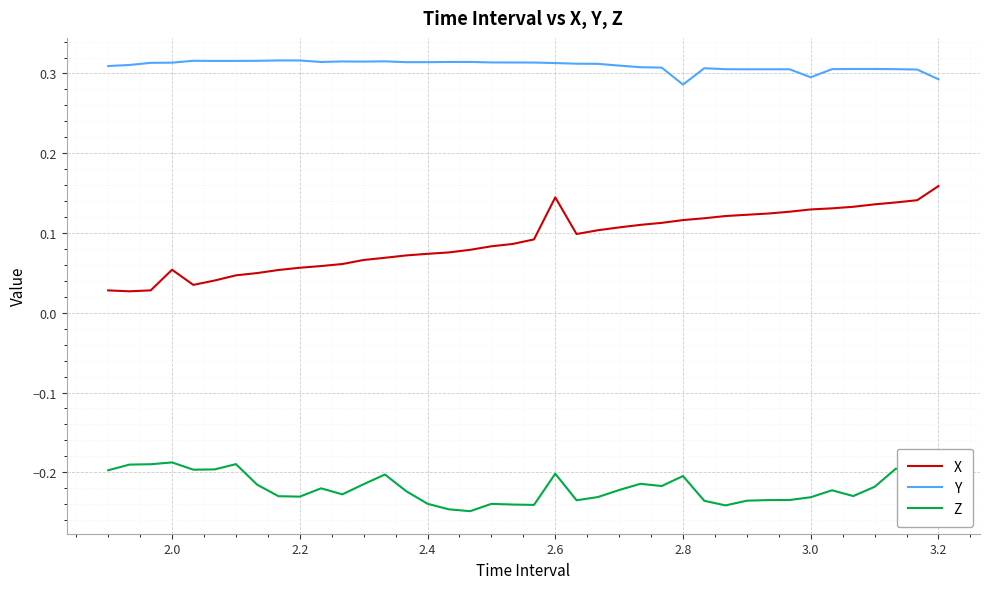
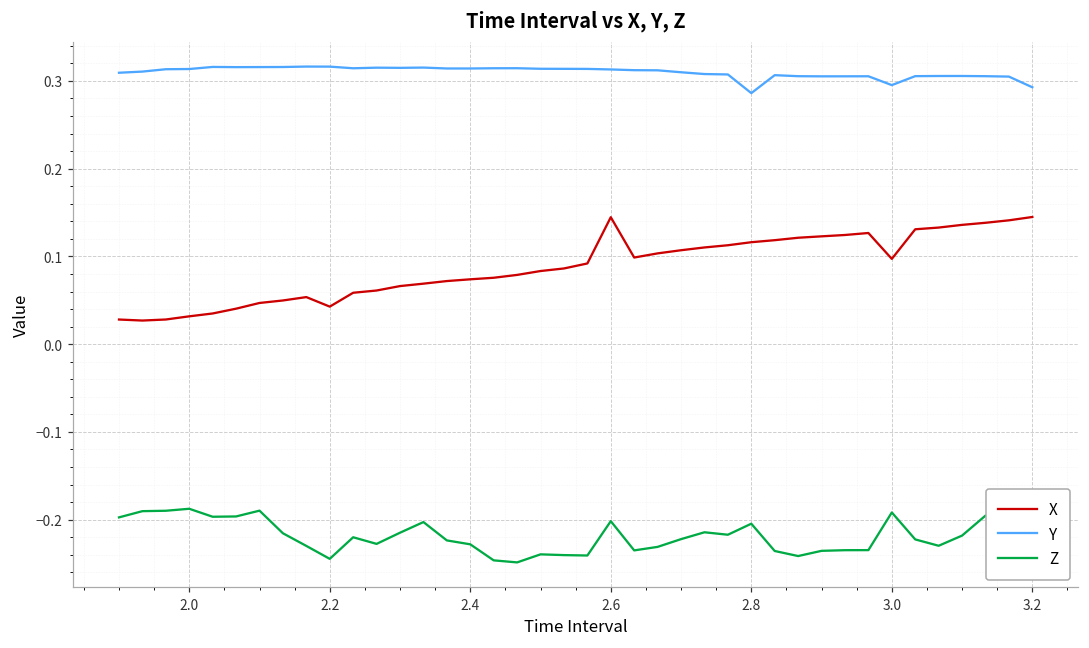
  {
    "X": {
-     "2.0": 0.05,
-     "2.2": 0.06,
+     "2.0": 0.03,
+     "2.2": 0.04,
      "2.4": 0.07,
      "2.6": 0.14,
      "2.8": 0.12,
-     "3.0": 0.13,
-     "3.2": 0.16
+     "3.0": 0.10,
+     "3.2": 0.14
    },
    "Y": {
      "2.0": 0.31,
      "2.2": 0.32,
      "2.4": 0.31,
      "2.6": 0.31,
      "2.8": 0.29,
      "3.0": 0.30,
      "3.2": 0.29
    },
    "Z": {
      "2.0": -0.19,
-     "2.2": -0.23,
-     "2.4": -0.24,
+     "2.2": -0.24,
+     "2.4": -0.23,
      "2.6": -0.20,
      "2.8": -0.20,
-     "3.0": -0.23
+     "3.0": -0.19
    }
  }
